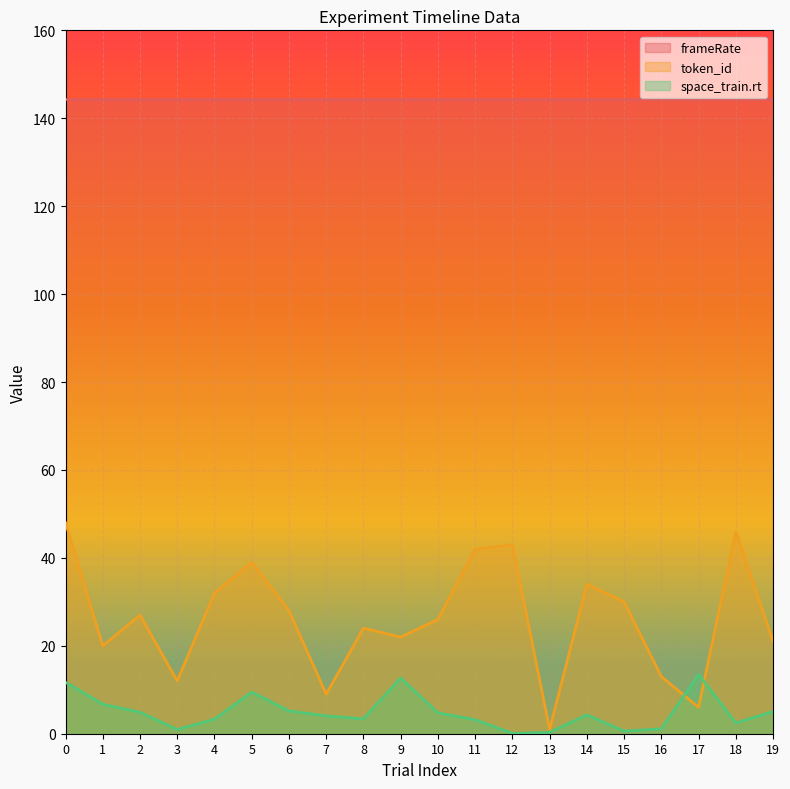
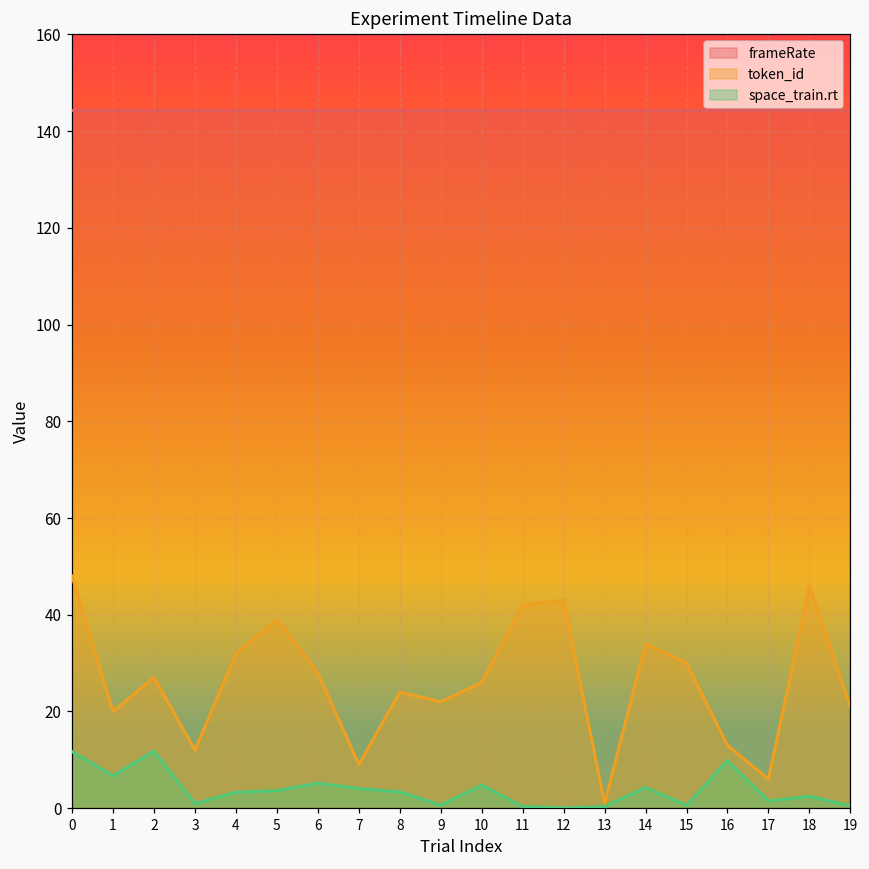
  {
    "space_train.rt": {
      "0": 12,
      "1": 7,
-     "2": 5,
+     "2": 12,
      "3": 1,
      "4": 3,
-     "5": 9,
+     "5": 4,
      "6": 5,
      "7": 4,
      "8": 3,
-     "9": 13,
+     "9": 1,
      "10": 5,
-     "11": 3,
+     "11": 0,
      "12": 0,
      "13": 0,
      "14": 4,
      "15": 1,
-     "16": 1,
-     "17": 13,
+     "16": 10,
+     "17": 1,
      "18": 2,
-     "19": 5
+     "19": 1
    }
  }
